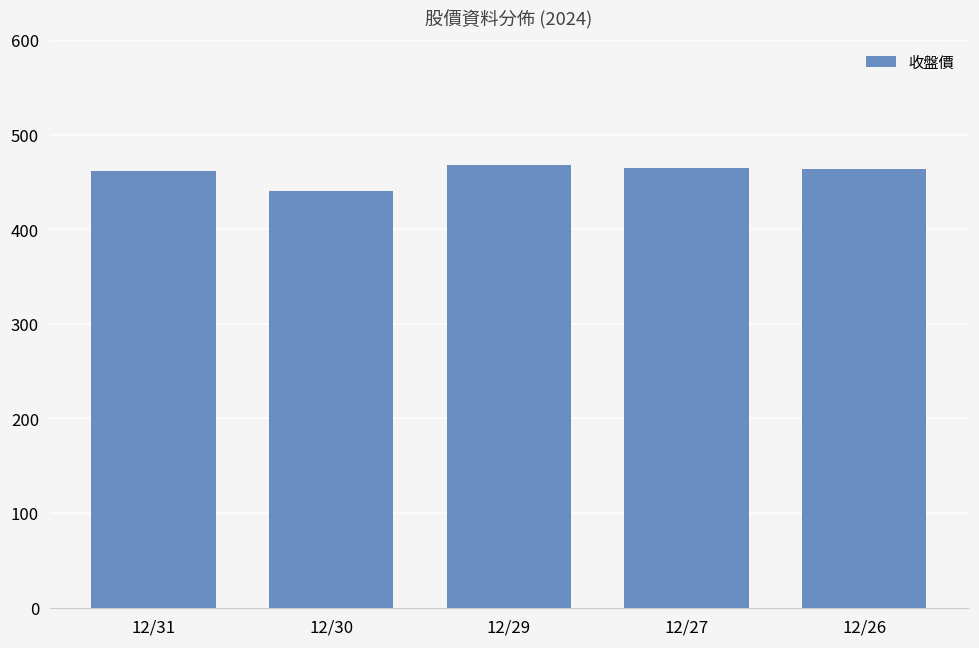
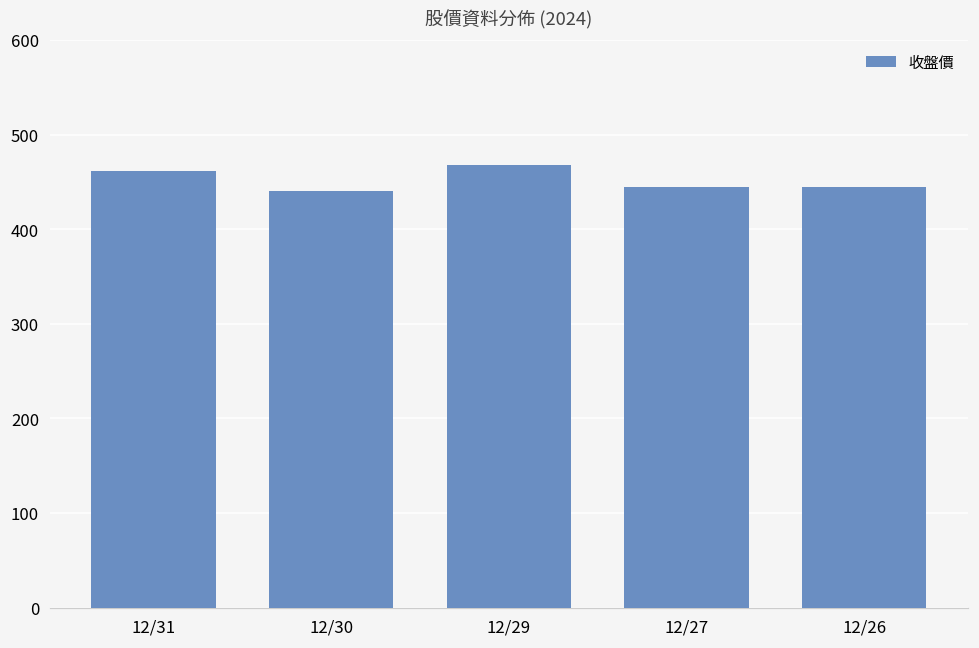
  {
    "12/31": 460,
    "12/30": 440,
    "12/29": 470,
-   "12/27": 460,
-   "12/26": 460
+   "12/27": 440,
+   "12/26": 450
  }
